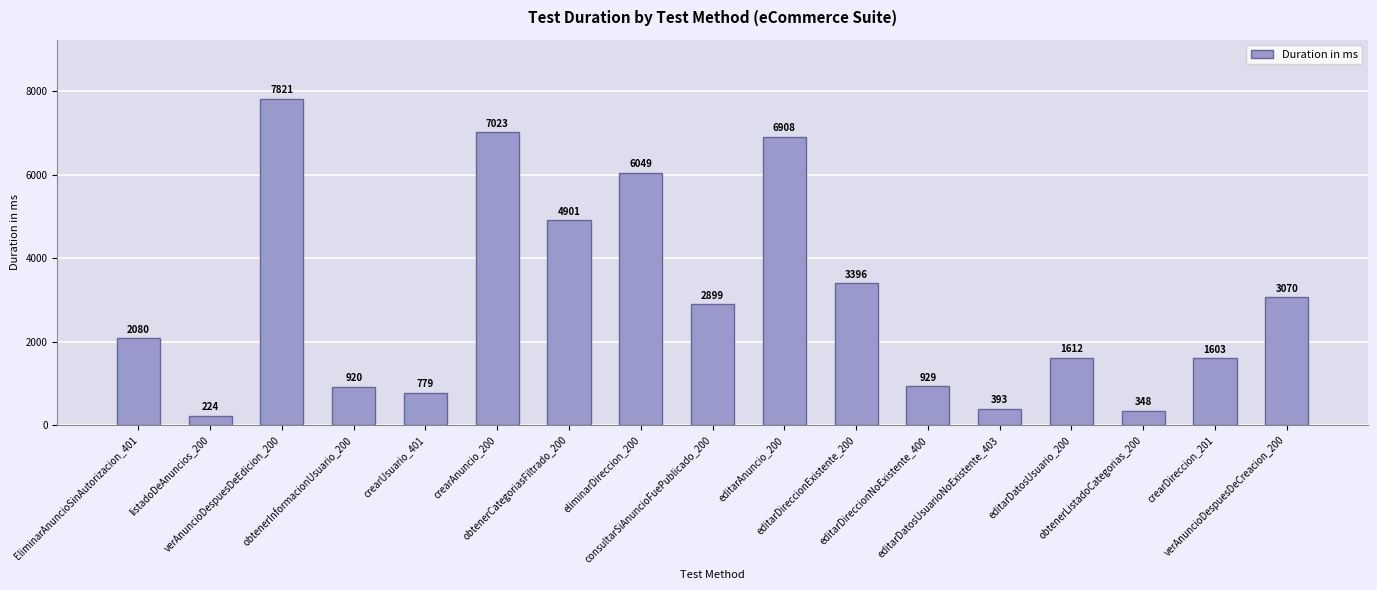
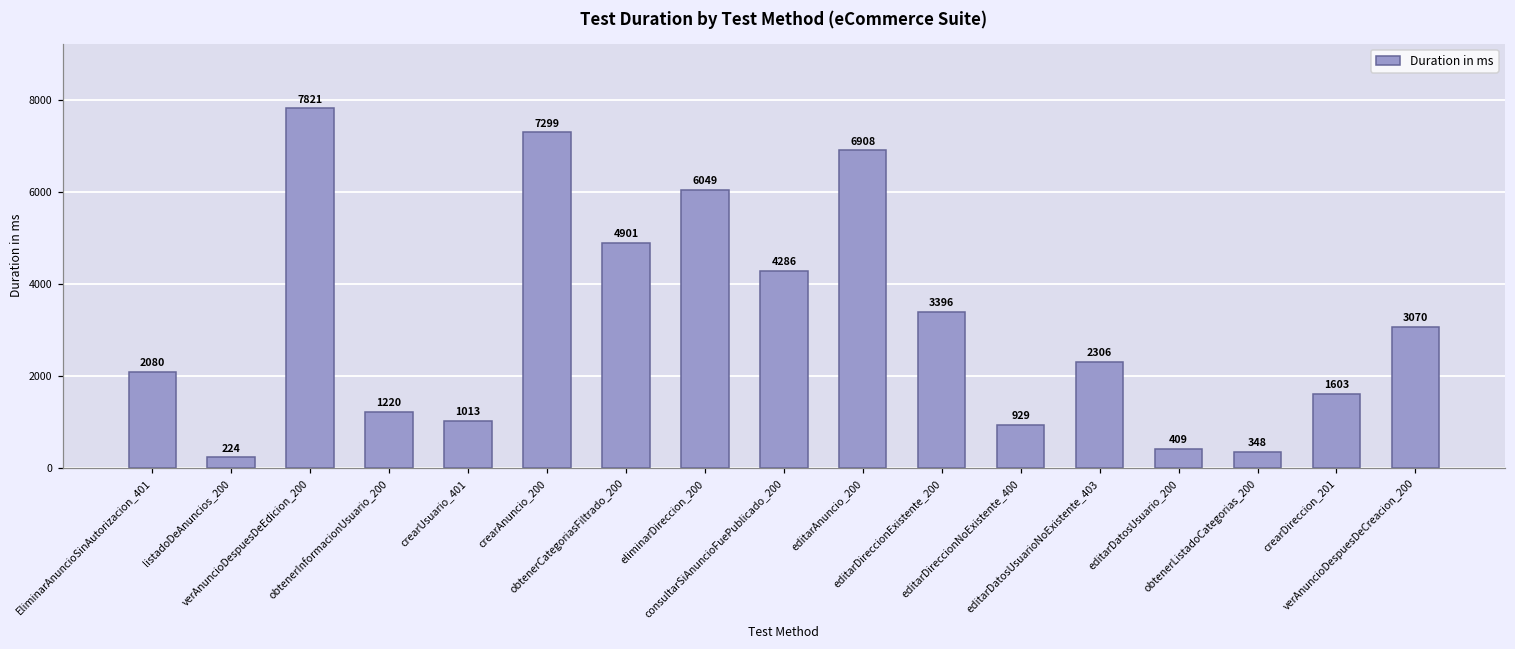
  {
    "EliminarAnuncioSinAutorizacion_401": 2080,
    "listadoDeAnuncios_200": 224,
    "verAnuncioDespuesDeEdicion_200": 7821,
-   "obtenerInformacionUsuario_200": 920,
-   "crearUsuario_401": 779,
-   "crearAnuncio_200": 7023,
+   "obtenerInformacionUsuario_200": 1220,
+   "crearUsuario_401": 1013,
+   "crearAnuncio_200": 7299,
    "obtenerCategoriasFiltrado_200": 4901,
    "eliminarDireccion_200": 6049,
-   "consultarSiAnuncioFuePublicado_200": 2899,
+   "consultarSiAnuncioFuePublicado_200": 4286,
    "editarAnuncio_200": 6908,
    "editarDireccionExistente_200": 3396,
    "editarDireccionNoExistente_400": 929,
-   "editarDatosUsuarioNoExistente_403": 393,
-   "editarDatosUsuario_200": 1612,
+   "editarDatosUsuarioNoExistente_403": 2306,
+   "editarDatosUsuario_200": 409,
    "obtenerListadoCategorias_200": 348,
    "crearDireccion_201": 1603,
    "verAnuncioDespuesDeCreacion_200": 3070
  }
